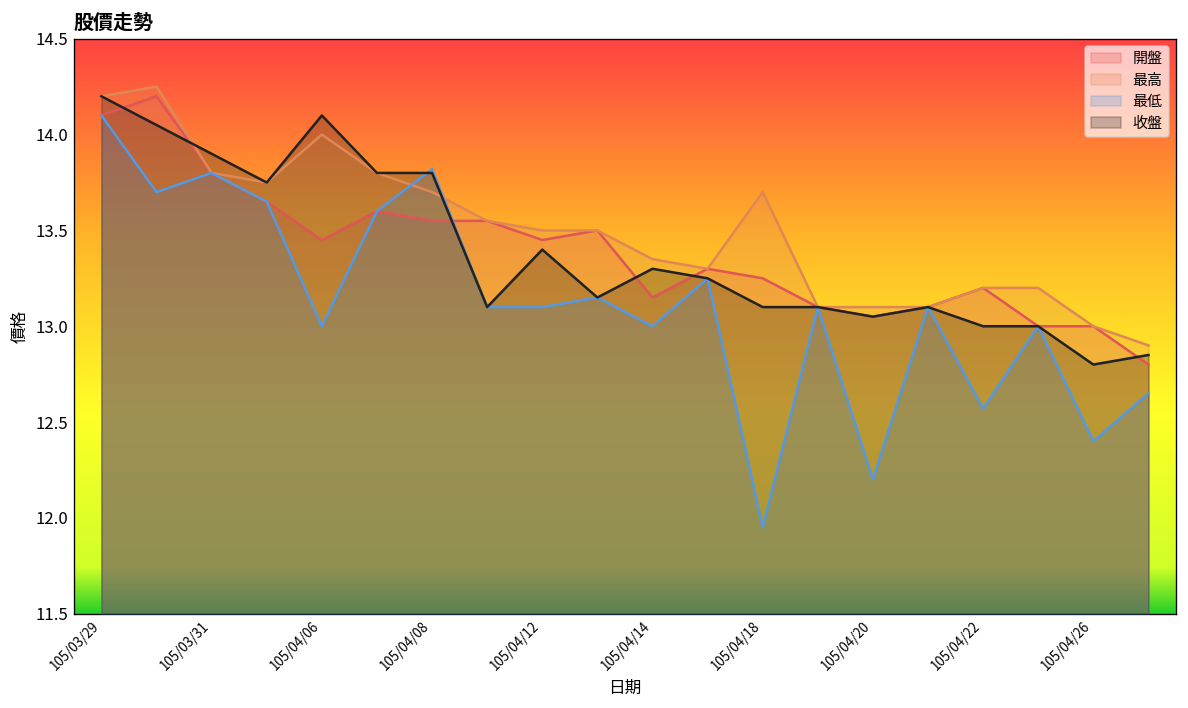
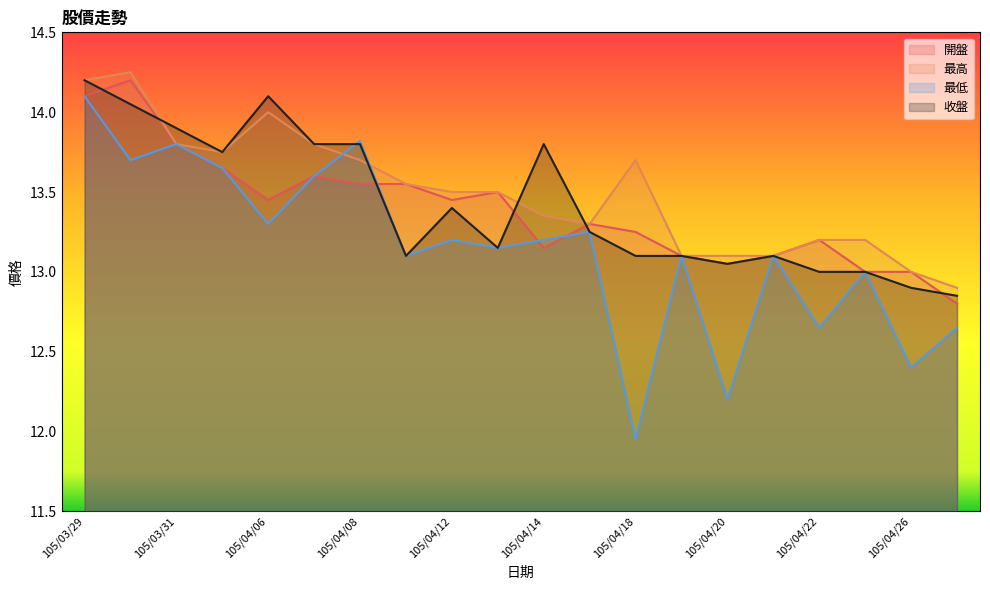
  {
    "最低": {
-     "105/04/06": 13.0,
+     "105/04/06": 13.3,
      "105/04/08": 13.82,
-     "105/04/12": 13.1,
-     "105/04/14": 13.0,
+     "105/04/12": 13.2,
+     "105/04/14": 13.2,
      "105/04/18": 11.95,
      "105/04/20": 12.20,
-     "105/04/22": 12.57,
+     "105/04/22": 12.65,
      "105/04/26": 12.40
    },
    "收盤": {
      "105/03/31": 13.9,
      "105/04/06": 14.1,
      "105/04/08": 13.8,
      "105/04/12": 13.4,
-     "105/04/14": 13.3,
+     "105/04/14": 13.8,
      "105/04/18": 13.1,
      "105/04/22": 13.0,
-     "105/04/26": 12.8
+     "105/04/26": 12.9
    }
  }
